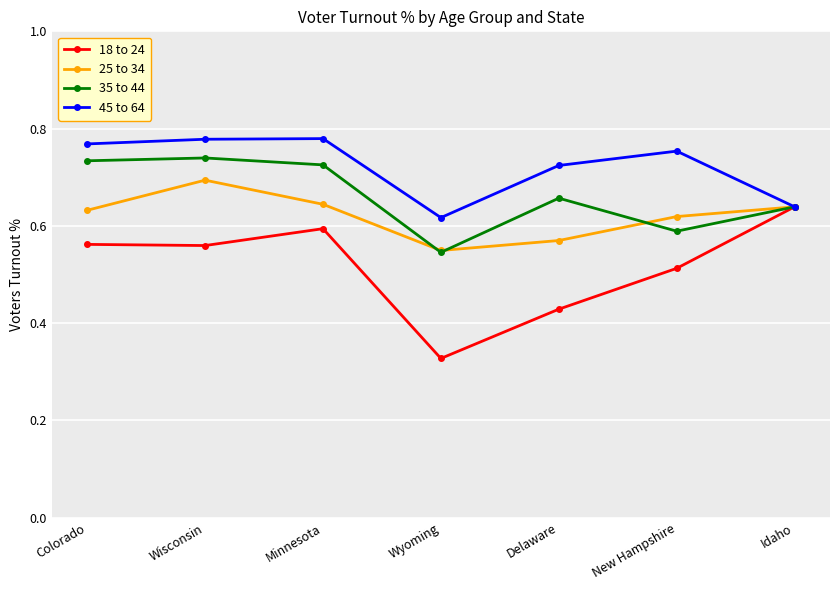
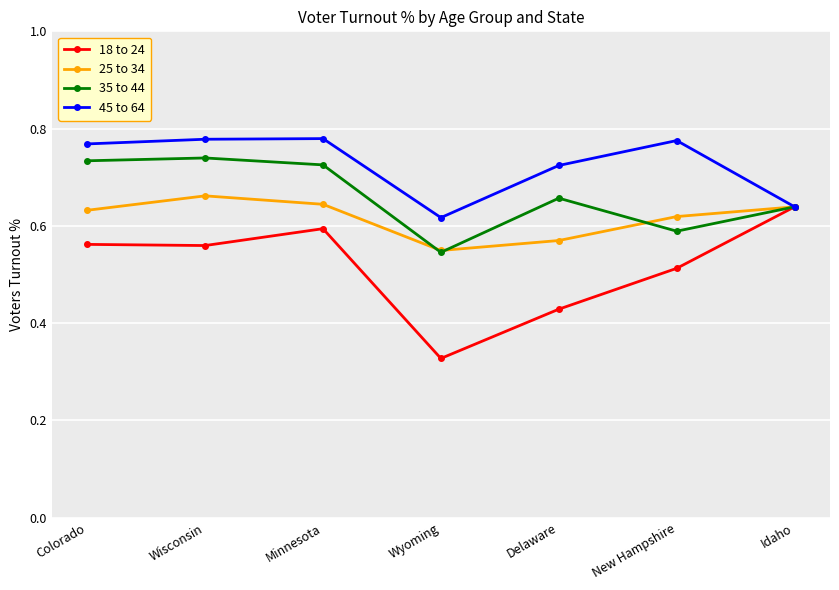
  {
    "18 to 24": {
      "Colorado": 0.56,
      "Wisconsin": 0.56,
      "Minnesota": 0.59,
      "Wyoming": 0.33,
      "Delaware": 0.43,
      "New Hampshire": 0.51
    },
    "25 to 34": {
      "Colorado": 0.63,
-     "Wisconsin": 0.69,
+     "Wisconsin": 0.66,
      "Minnesota": 0.64,
      "Delaware": 0.57,
      "New Hampshire": 0.62
    },
    "35 to 44": {
      "Colorado": 0.73,
      "Wisconsin": 0.74,
      "Minnesota": 0.73,
      "Delaware": 0.66,
      "New Hampshire": 0.59
    },
    "45 to 64": {
      "Colorado": 0.77,
      "Wisconsin": 0.78,
      "Minnesota": 0.78,
      "Wyoming": 0.62,
      "Delaware": 0.72,
-     "New Hampshire": 0.75
+     "New Hampshire": 0.78
    }
  }
